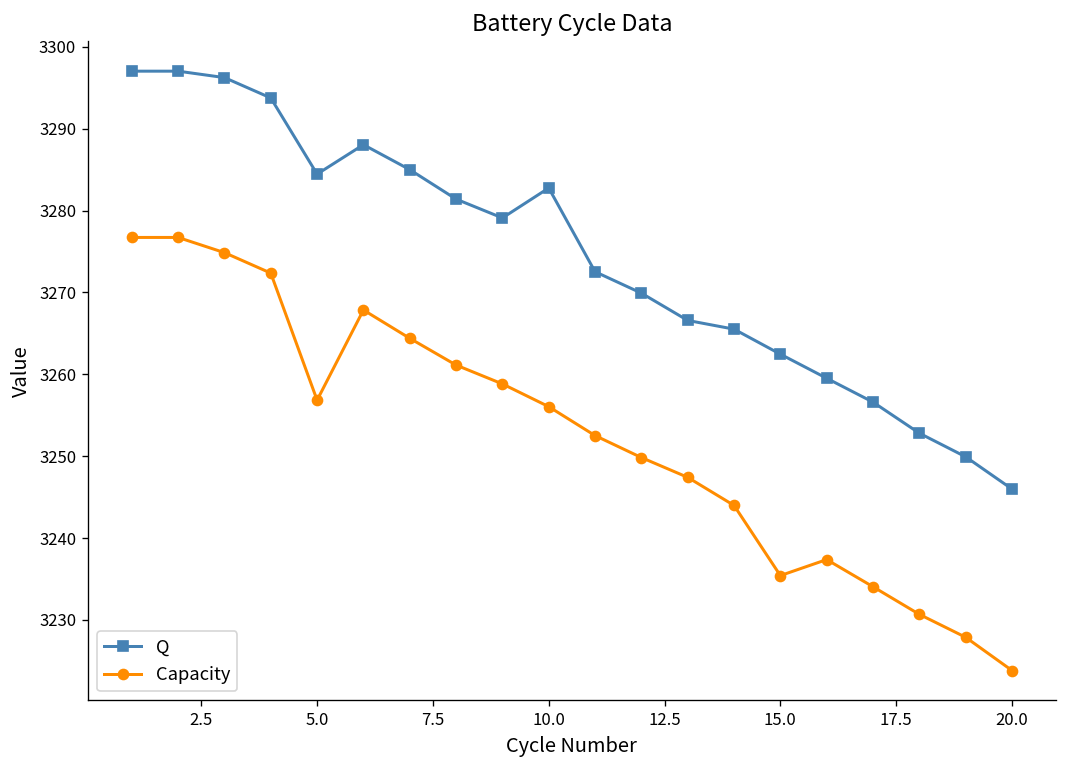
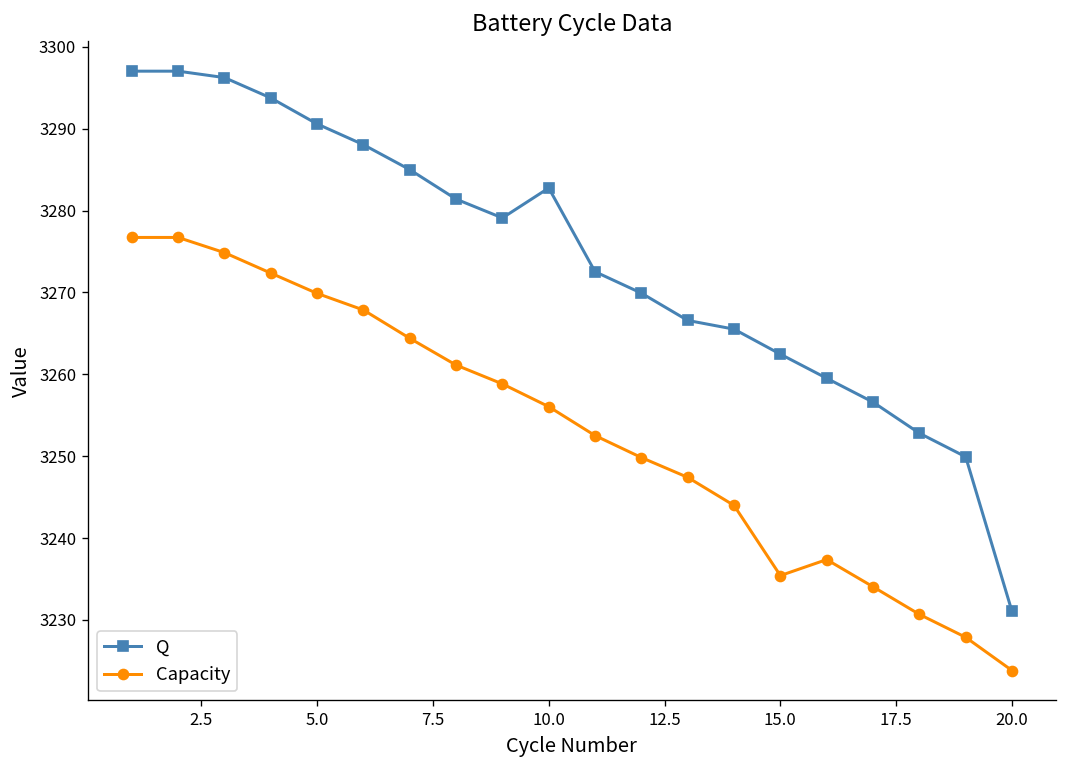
  {
    "Q": {
-     "5.0": 3284,
+     "5.0": 3291,
      "10.0": 3283,
      "15.0": 3262,
-     "20.0": 3246
+     "20.0": 3231
    },
    "Capacity": {
-     "5.0": 3257,
+     "5.0": 3270,
      "10.0": 3256,
      "15.0": 3235,
      "20.0": 3224
    }
  }
